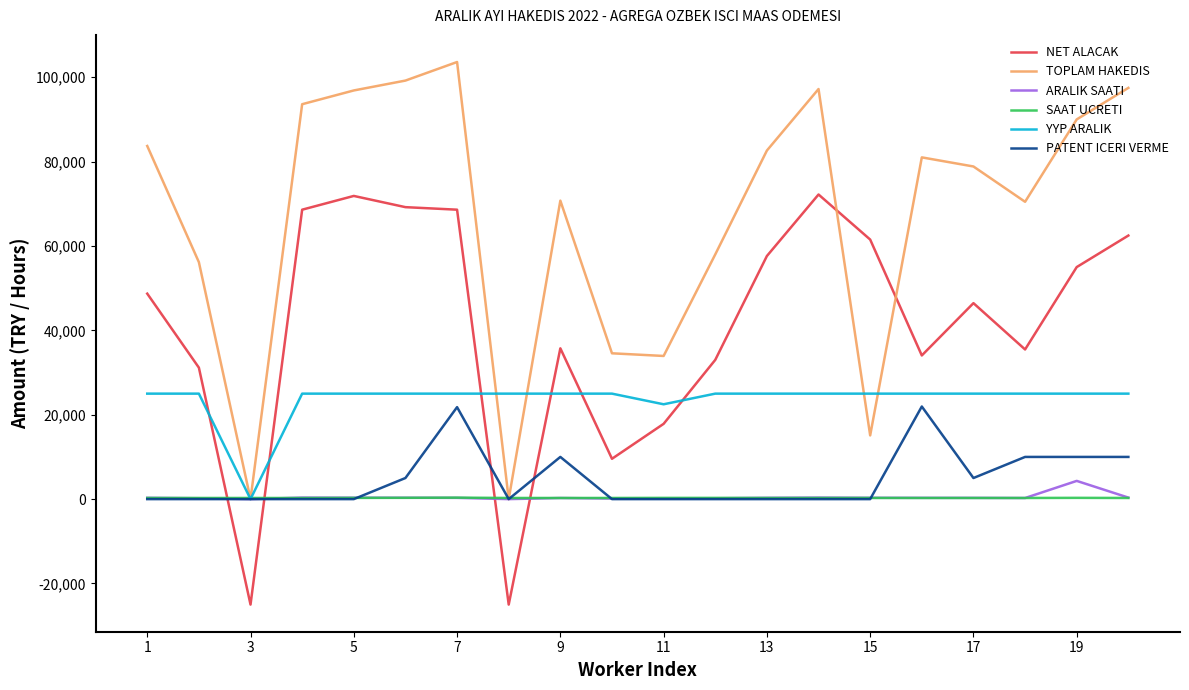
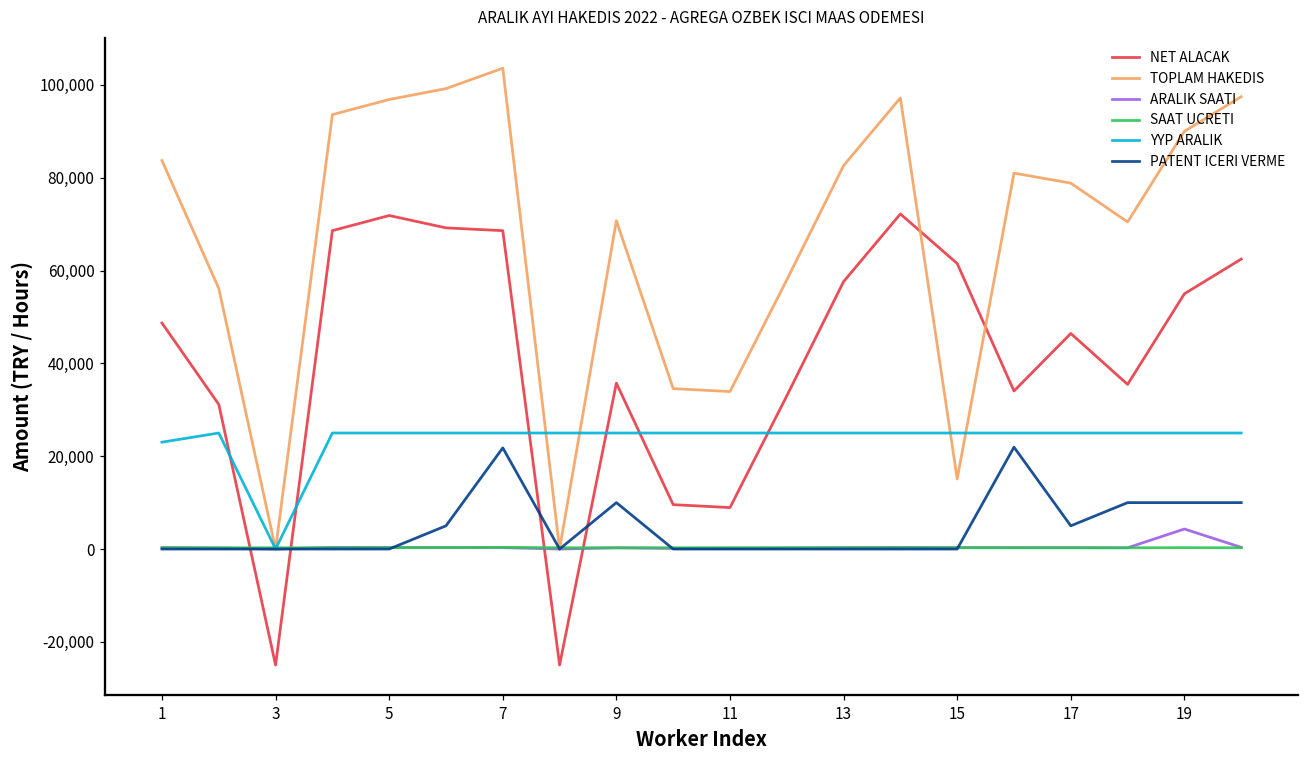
  {
    "NET ALACAK": {
      "1": "49,000",
      "3": "-25,000",
      "5": "72,000",
      "7": "69,000",
      "9": "36,000",
-     "11": "18,000",
+     "11": "9,000",
      "13": "58,000",
      "15": "62,000",
      "17": "46,000",
      "19": "55,000"
    },
    "TOPLAM HAKEDIS": {
      "1": "84,000",
      "5": "97,000",
      "7": "104,000",
      "9": "71,000",
      "11": "34,000",
      "13": "83,000",
      "15": "15,000",
      "17": "79,000",
      "19": "90,000"
    },
    "ARALIK SAATI": {
      "19": "4,000"
    },
    "SAAT UCRETI": {
      "19": "0"
    },
    "YYP ARALIK": {
-     "1": "25,000",
+     "1": "23,000",
      "5": "25,000",
      "7": "25,000",
      "9": "25,000",
-     "11": "22,000",
+     "11": "25,000",
      "13": "25,000",
      "15": "25,000",
      "17": "25,000",
      "19": "25,000"
    },
    "PATENT ICERI VERME": {
      "7": "22,000",
      "9": "10,000",
      "17": "5,000",
      "19": "10,000"
    }
  }
